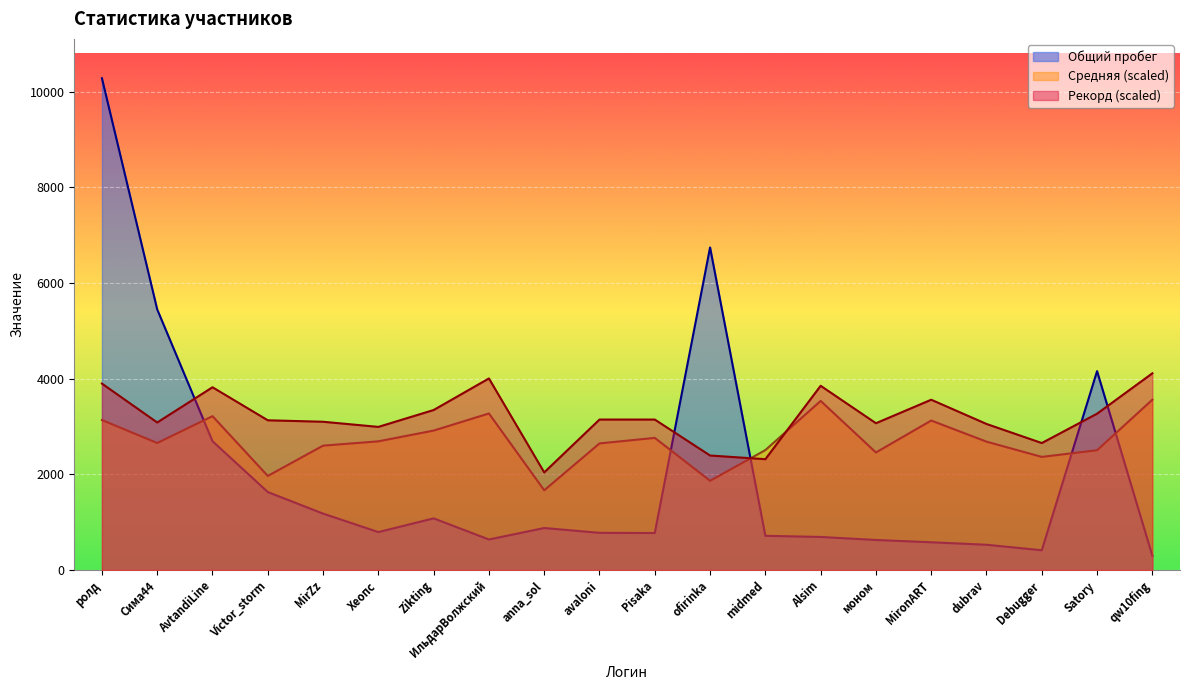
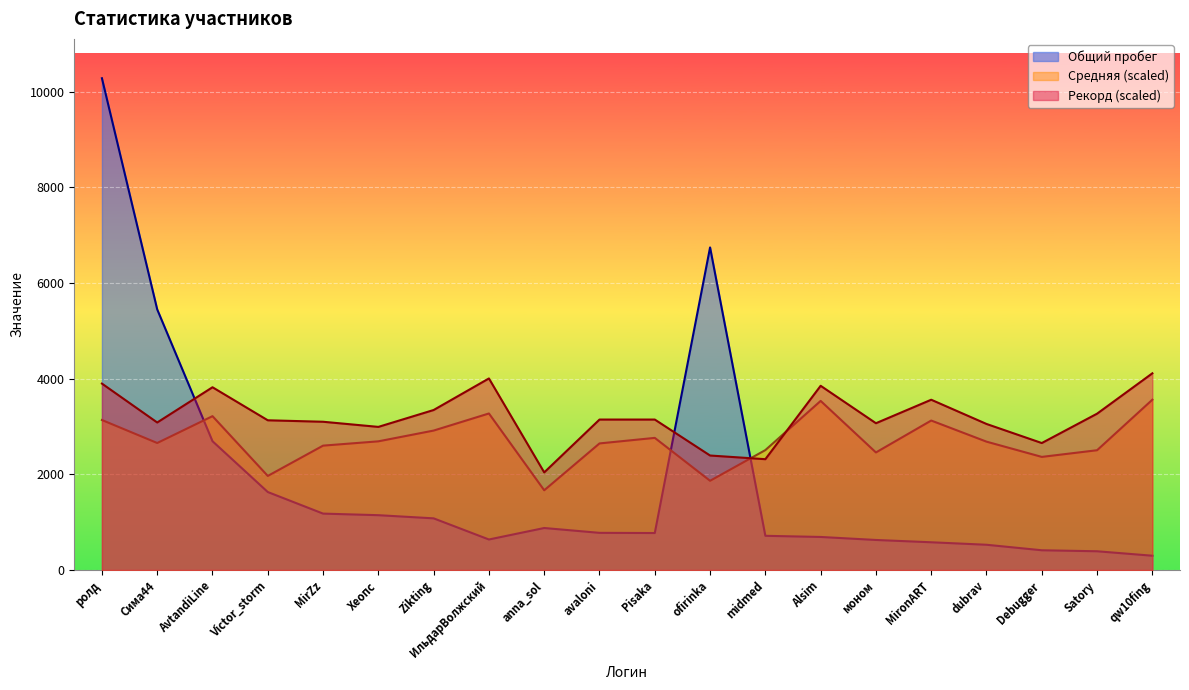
  {
    "Общий пробег": {
      "ролд": 10300,
      "Сима44": 5400,
      "AvtandiLine": 2700,
      "Victor_storm": 1600,
      "MirZz": 1200,
-     "Хеопс": 800,
+     "Хеопс": 1100,
      "Zikting": 1100,
      "ИльдарВолжский": 600,
      "anna_sol": 900,
      "avaloni": 800,
      "Pisaka": 800,
      "ofirinka": 6700,
      "midmed": 700,
      "Alsim": 700,
      "моном": 600,
      "MironART": 600,
      "dubrav": 500,
      "Debugger": 400,
-     "Satory": 4200,
+     "Satory": 400,
      "qw10fing": 300
    },
    "Средняя (scaled)": {
      "ролд": 3100,
      "Сима44": 2700,
      "AvtandiLine": 3200,
      "Victor_storm": 2000,
      "MirZz": 2600,
      "Хеопс": 2700,
      "Zikting": 2900,
      "ИльдарВолжский": 3300,
      "anna_sol": 1700,
      "avaloni": 2600,
      "Pisaka": 2800,
      "ofirinka": 1900,
      "midmed": 2500,
      "Alsim": 3500,
      "моном": 2500,
      "MironART": 3100,
      "dubrav": 2700,
      "Debugger": 2400,
      "Satory": 2500,
      "qw10fing": 3600
    },
    "Рекорд (scaled)": {
      "ролд": 3900,
      "Сима44": 3100,
      "AvtandiLine": 3800,
      "Victor_storm": 3100,
      "MirZz": 3100,
      "Хеопс": 3000,
      "Zikting": 3300,
      "ИльдарВолжский": 4000,
      "anna_sol": 2000,
      "avaloni": 3100,
      "Pisaka": 3100,
      "ofirinka": 2400,
      "midmed": 2300,
      "Alsim": 3900,
      "моном": 3100,
      "MironART": 3600,
      "dubrav": 3100,
      "Debugger": 2700,
      "Satory": 3300,
      "qw10fing": 4100
    }
  }
